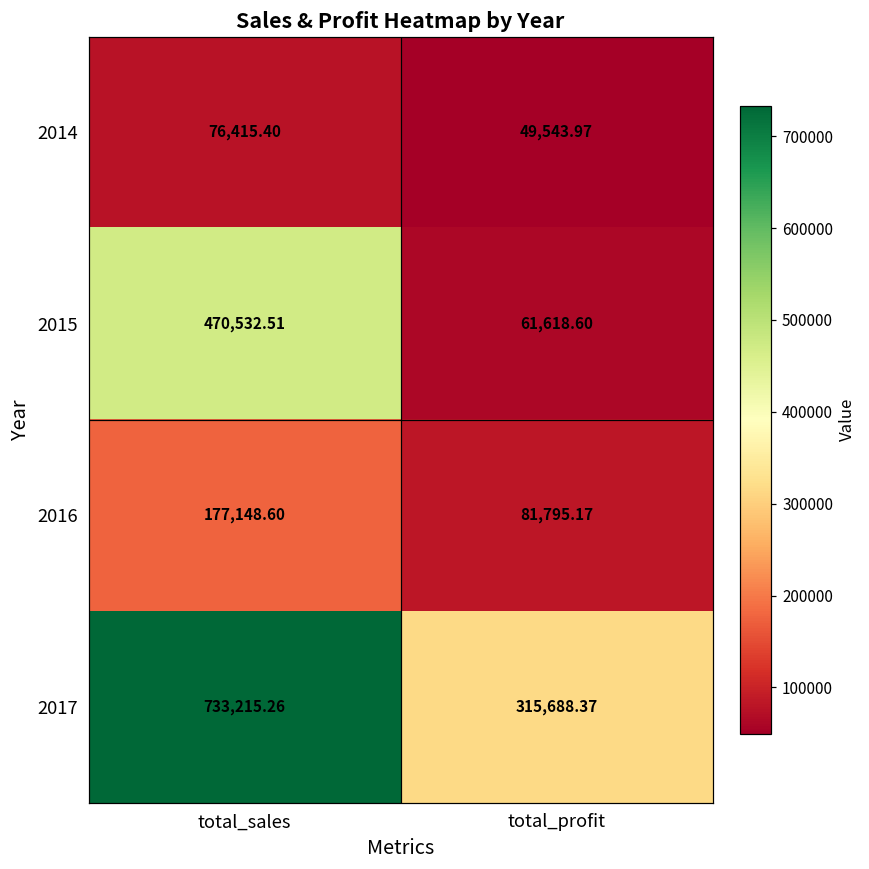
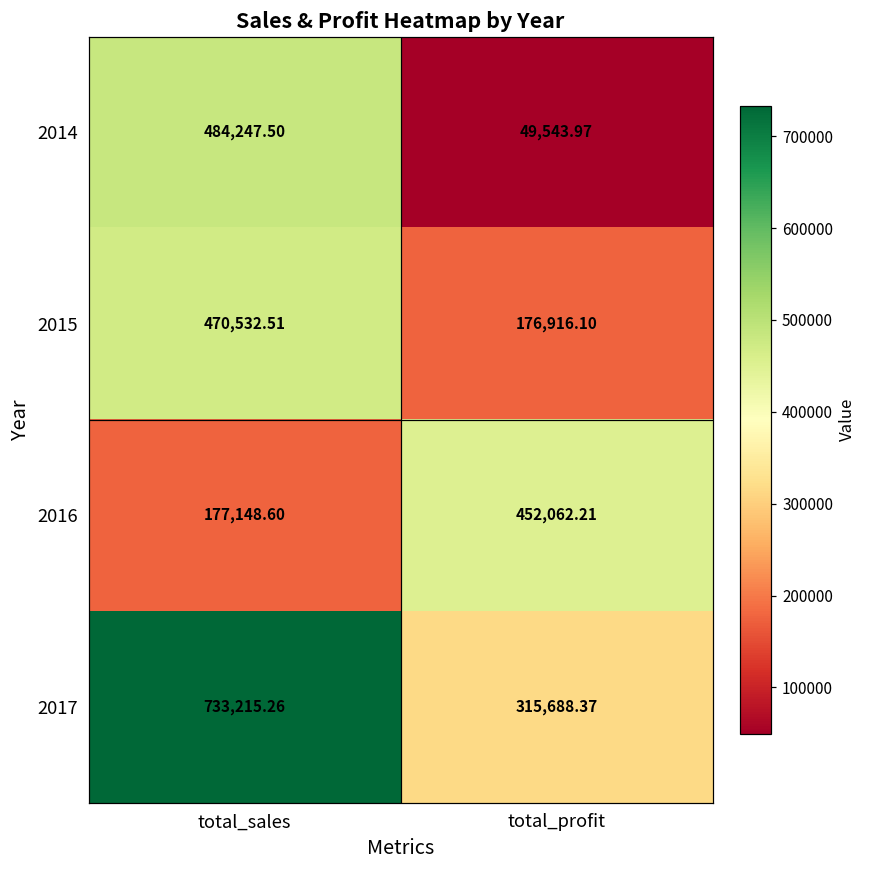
  {
    "2014": {
-     "total_sales": "76,415.40",
+     "total_sales": "484,247.50",
      "total_profit": "49,543.97"
    },
    "2015": {
      "total_sales": "470,532.51",
-     "total_profit": "61,618.60"
+     "total_profit": "176,916.10"
    },
    "2016": {
      "total_sales": "177,148.60",
-     "total_profit": "81,795.17"
+     "total_profit": "452,062.21"
    },
    "2017": {
      "total_sales": "733,215.26",
      "total_profit": "315,688.37"
    }
  }
